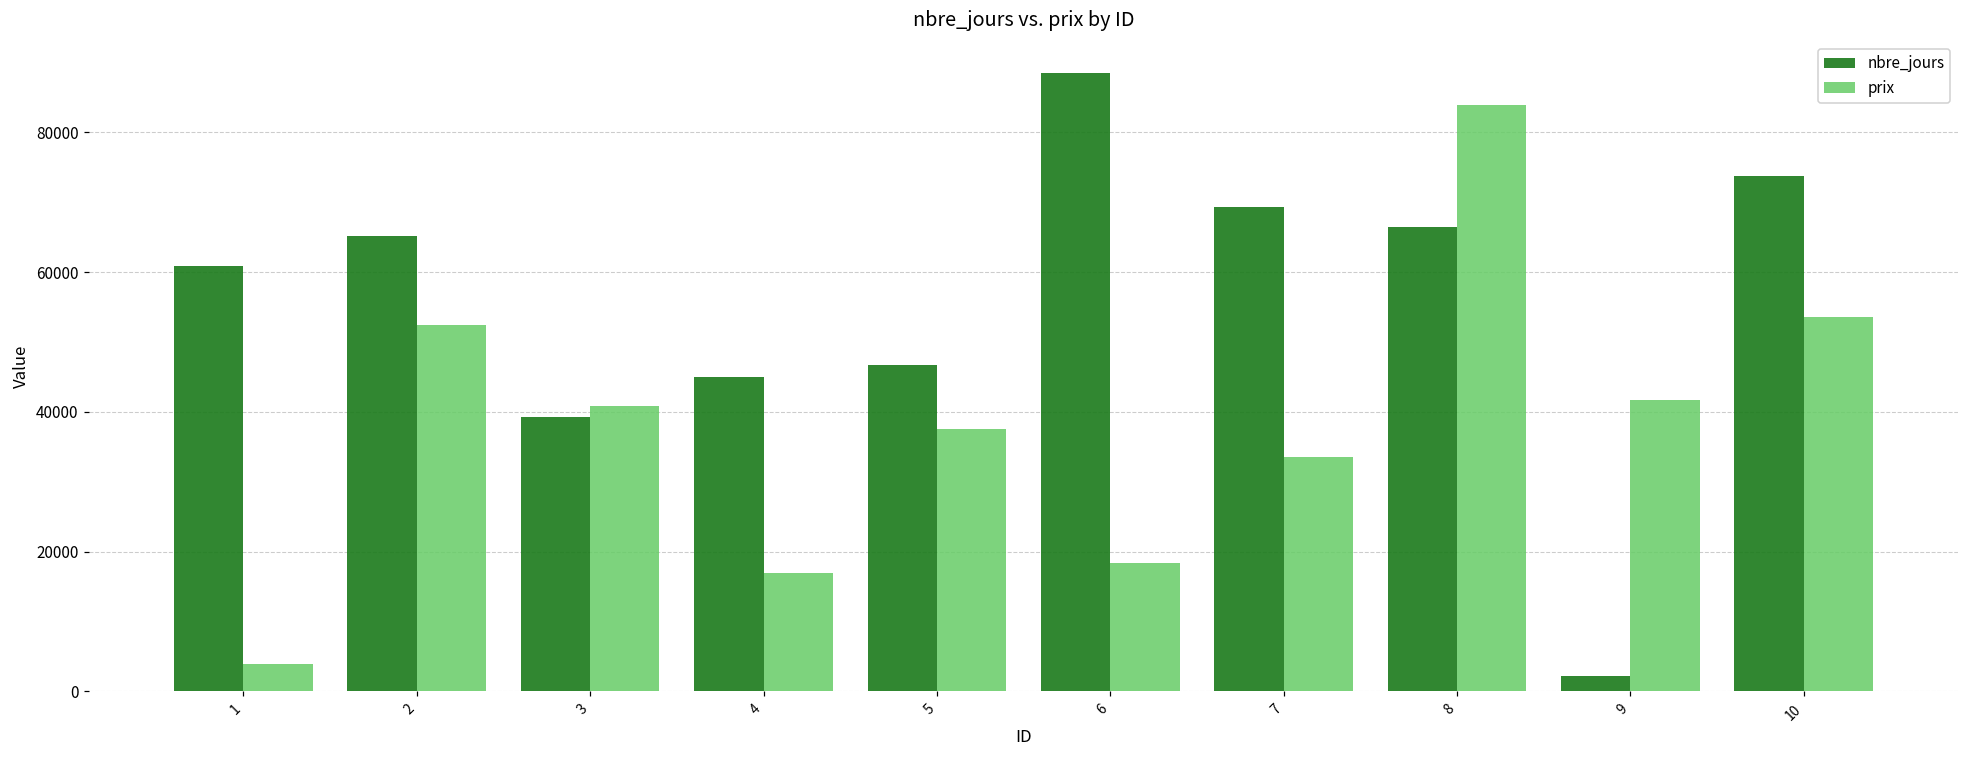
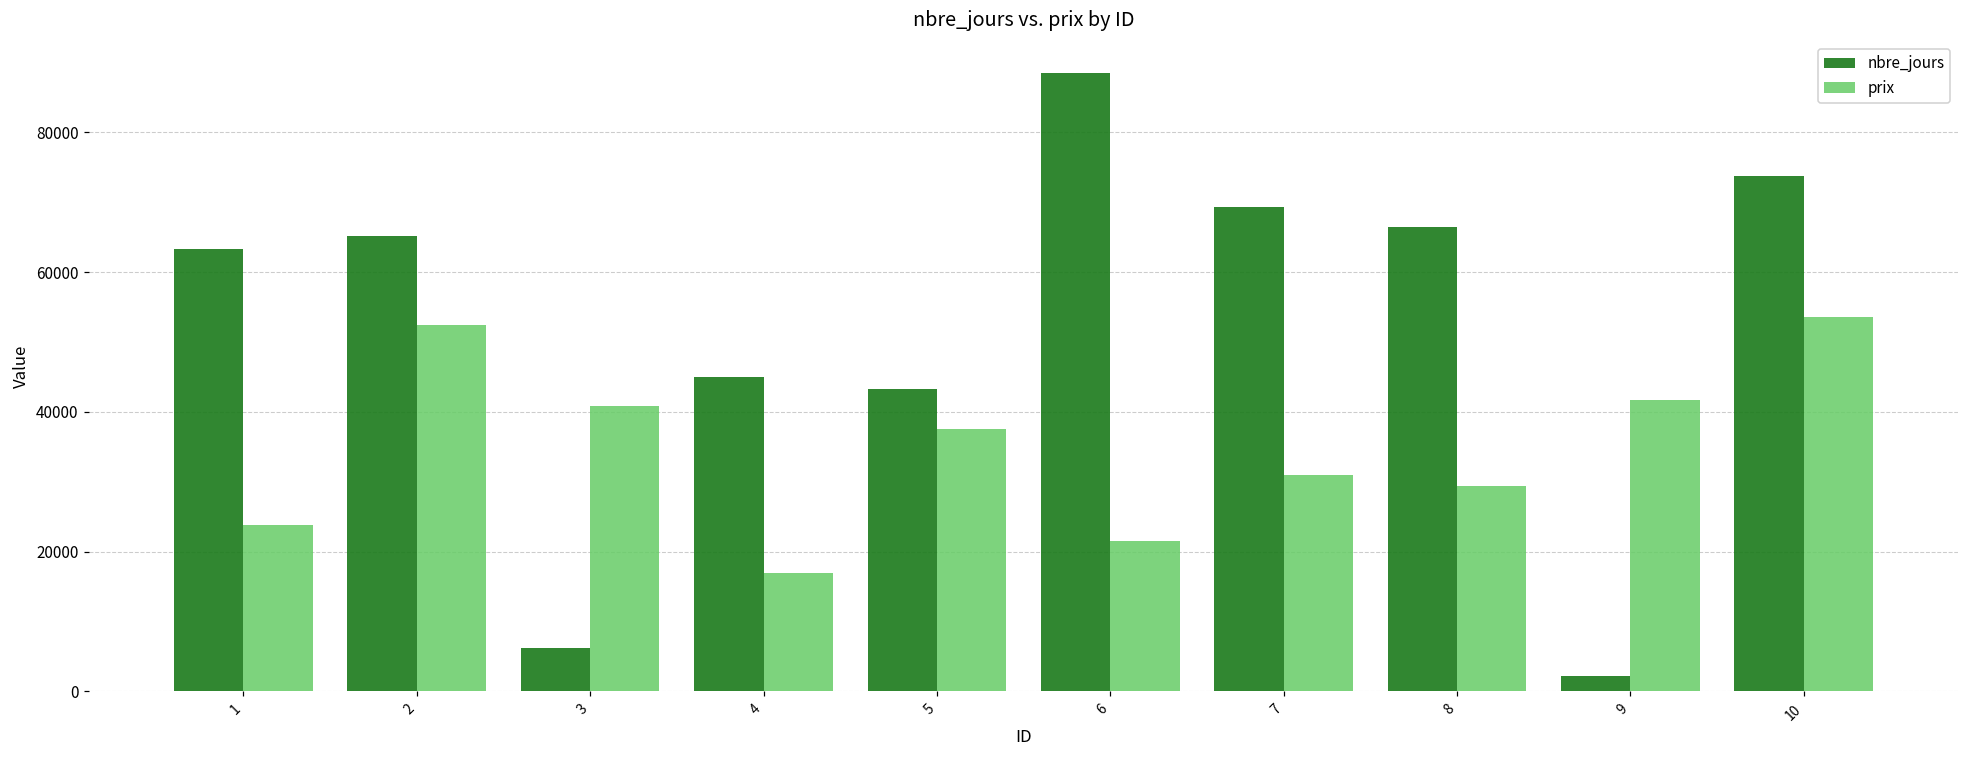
  {
    "nbre_jours": {
-     "1": 61000,
+     "1": 63000,
      "2": 65000,
-     "3": 39000,
+     "3": 6000,
      "4": 45000,
-     "5": 47000,
+     "5": 43000,
      "6": 89000,
      "7": 69000,
      "8": 67000,
      "9": 2000,
      "10": 74000
    },
    "prix": {
-     "1": 4000,
+     "1": 24000,
      "2": 52000,
      "3": 41000,
      "4": 17000,
      "5": 38000,
-     "6": 18000,
-     "7": 34000,
-     "8": 84000,
+     "6": 22000,
+     "7": 31000,
+     "8": 29000,
      "9": 42000,
      "10": 54000
    }
  }
